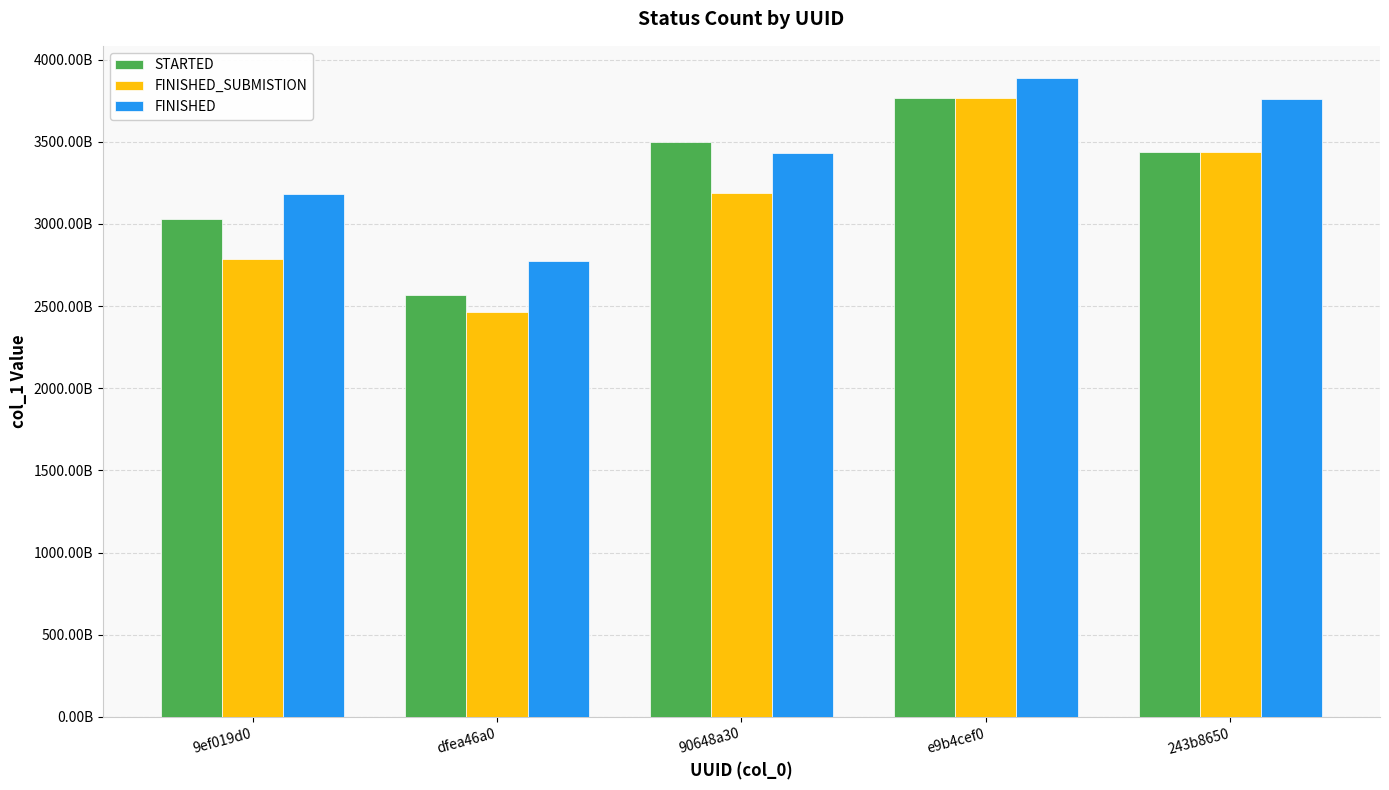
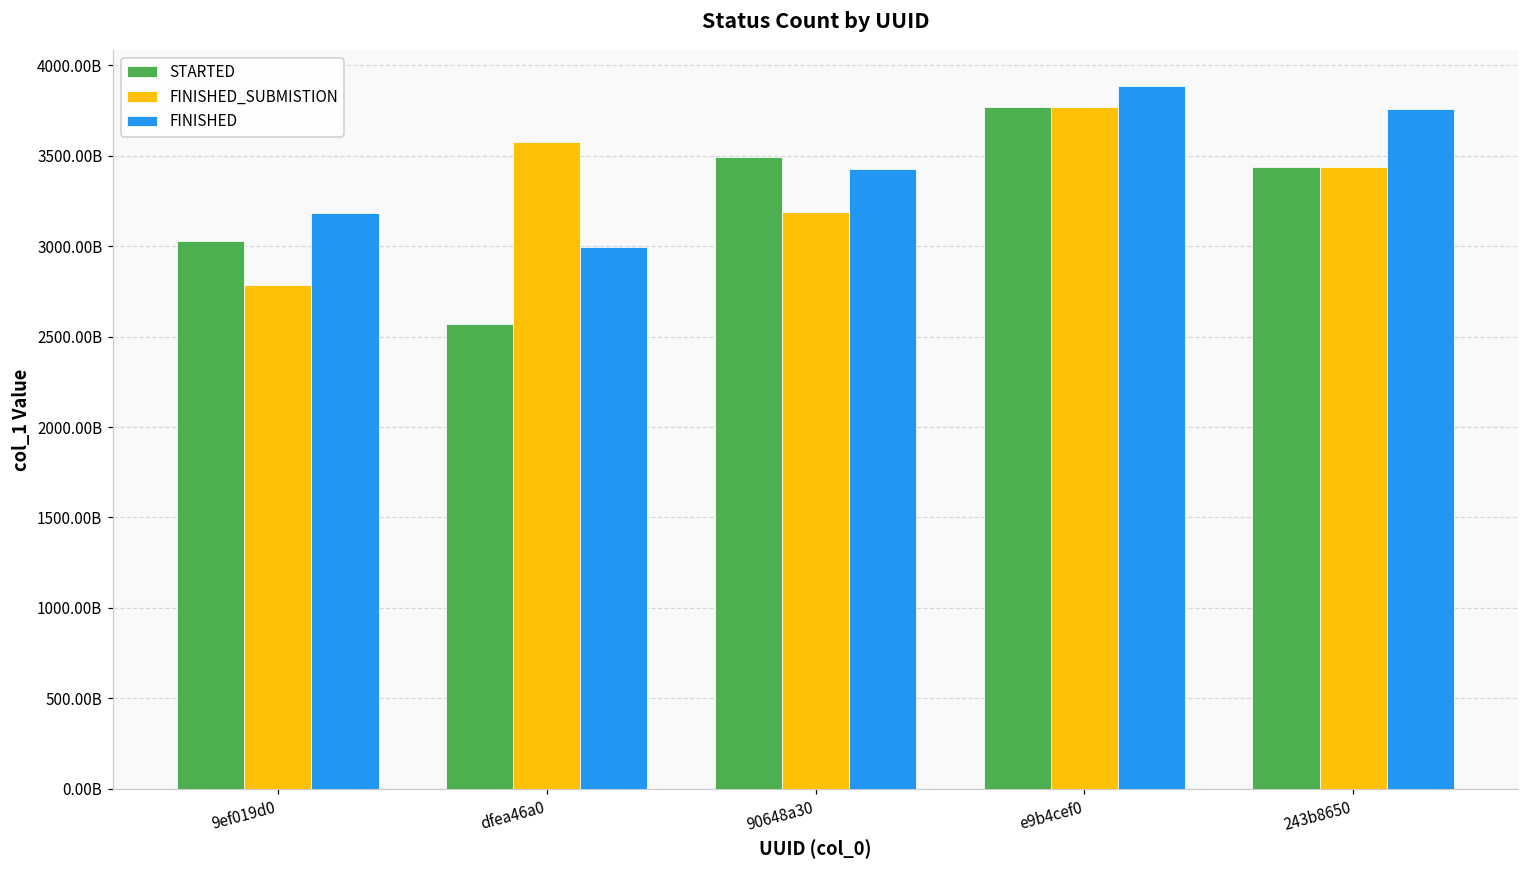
  {
    "STARTED": {
      "9ef019d0": 3030000000000,
      "dfea46a0": 2570000000000,
      "90648a30": 3500000000000,
      "e9b4cef0": 3770000000000,
      "243b8650": 3440000000000
    },
    "FINISHED_SUBMISTION": {
      "9ef019d0": 2780000000000,
-     "dfea46a0": 2470000000000,
+     "dfea46a0": 3580000000000,
      "90648a30": 3190000000000,
      "e9b4cef0": 3770000000000,
      "243b8650": 3440000000000
    },
    "FINISHED": {
      "9ef019d0": 3180000000000,
-     "dfea46a0": 2780000000000,
+     "dfea46a0": 3000000000000,
      "90648a30": 3430000000000,
      "e9b4cef0": 3890000000000,
      "243b8650": 3760000000000
    }
  }
